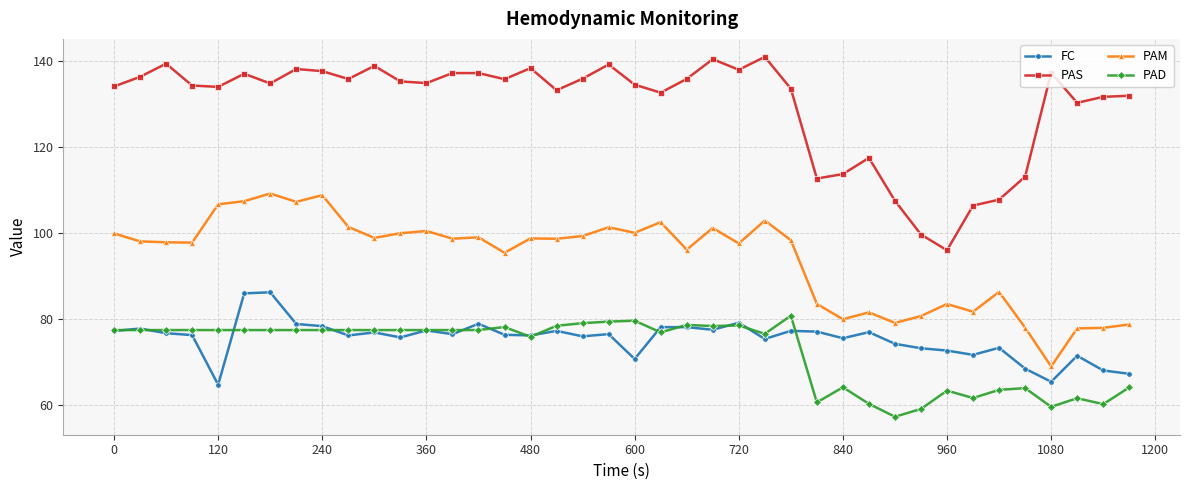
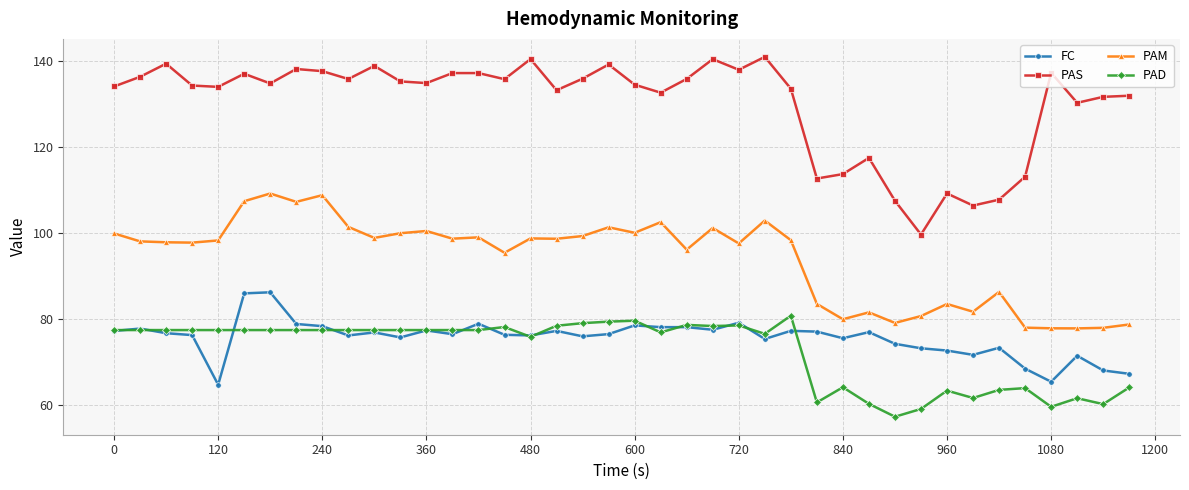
  {
    "FC": {
      "120": 65,
      "240": 78,
-     "600": 71,
+     "600": 78,
      "720": 79,
      "840": 76,
      "960": 73,
      "1080": 65
    },
    "PAS": {
      "0": 134,
      "120": 134,
      "240": 138,
      "360": 135,
-     "480": 138,
+     "480": 140,
      "600": 135,
      "720": 138,
      "840": 114,
-     "960": 96
+     "960": 109
    },
    "PAM": {
      "0": 100,
-     "120": 107,
+     "120": 98,
      "240": 109,
      "360": 100,
      "480": 99,
      "600": 100,
      "720": 98,
      "840": 80,
      "960": 83,
-     "1080": 69
+     "1080": 78
    },
    "PAD": {
      "120": 77,
      "240": 77,
      "600": 80,
      "720": 78,
      "840": 64,
      "960": 63,
      "1080": 60
    }
  }
